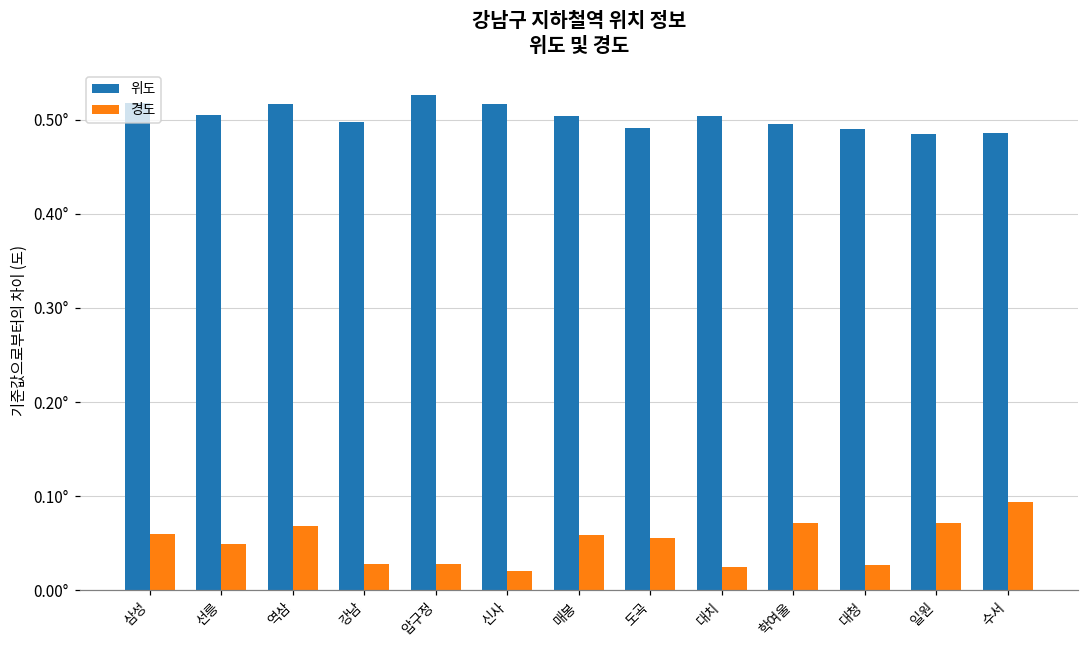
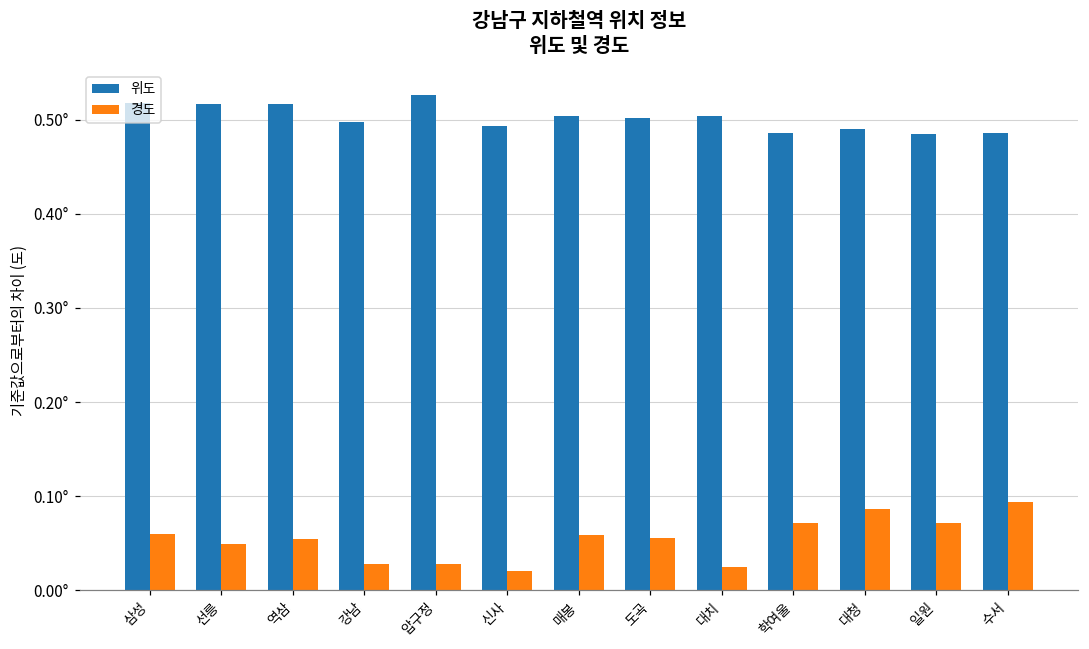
  {
    "위도": {
-     "선릉": "0.50°",
+     "선릉": "0.52°",
      "역삼": "0.52°",
      "강남": "0.50°",
      "압구정": "0.53°",
-     "신사": "0.52°",
+     "신사": "0.49°",
      "매봉": "0.50°",
-     "도곡": "0.49°",
+     "도곡": "0.50°",
      "대치": "0.50°",
-     "학여울": "0.50°",
+     "학여울": "0.49°",
      "대청": "0.49°",
      "일원": "0.48°",
      "수서": "0.49°"
    },
    "경도": {
      "삼성": "0.06°",
      "선릉": "0.05°",
-     "역삼": "0.07°",
+     "역삼": "0.05°",
      "강남": "0.03°",
      "압구정": "0.03°",
      "신사": "0.02°",
      "매봉": "0.06°",
      "도곡": "0.06°",
      "대치": "0.02°",
      "학여울": "0.07°",
-     "대청": "0.03°",
+     "대청": "0.09°",
      "일원": "0.07°",
      "수서": "0.09°"
    }
  }
